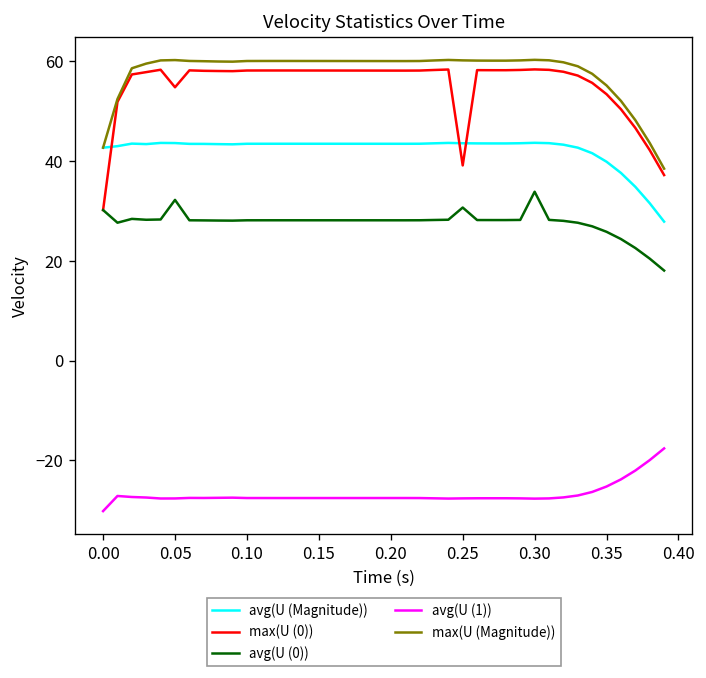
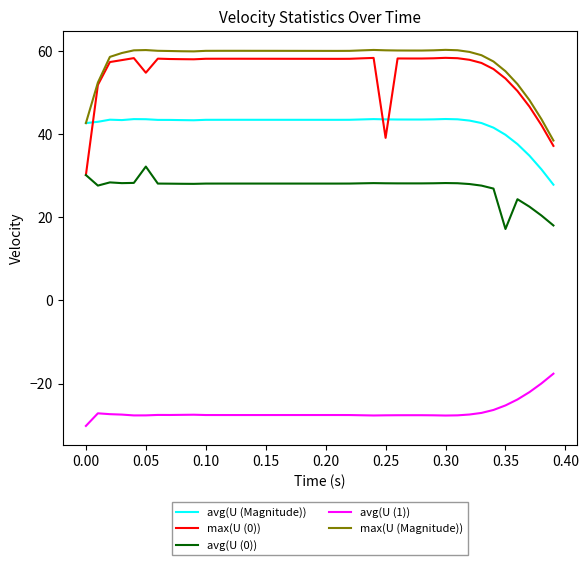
  {
    "avg(U (Magnitude))": {
      "0.05": 44,
      "0.10": 43,
      "0.15": 43,
      "0.20": 43,
      "0.25": 44,
      "0.30": 44,
      "0.35": 40
    },
    "max(U (0))": {
      "0.05": 55,
      "0.10": 58,
      "0.15": 58,
      "0.20": 58,
      "0.25": 39,
      "0.30": 58,
      "0.35": 53
    },
    "avg(U (0))": {
      "0.05": 32,
      "0.10": 28,
      "0.15": 28,
      "0.20": 28,
-     "0.25": 31,
-     "0.30": 34,
-     "0.35": 26
+     "0.25": 28,
+     "0.30": 28,
+     "0.35": 17
    },
    "avg(U (1))": {
      "0.00": -30,
      "0.05": -28,
      "0.10": -28,
      "0.15": -28,
      "0.20": -28,
      "0.25": -28,
      "0.30": -28,
      "0.35": -25
    },
    "max(U (Magnitude))": {
      "0.05": 60,
      "0.10": 60,
      "0.15": 60,
      "0.20": 60,
      "0.25": 60,
      "0.30": 60,
      "0.35": 55
    }
  }
